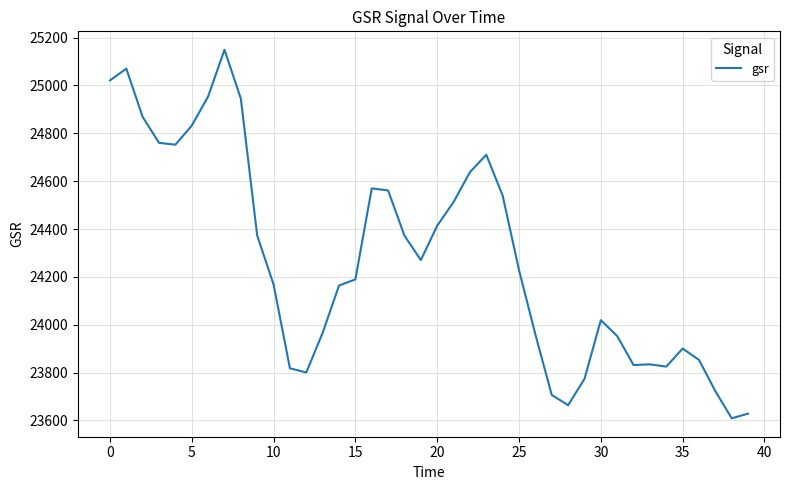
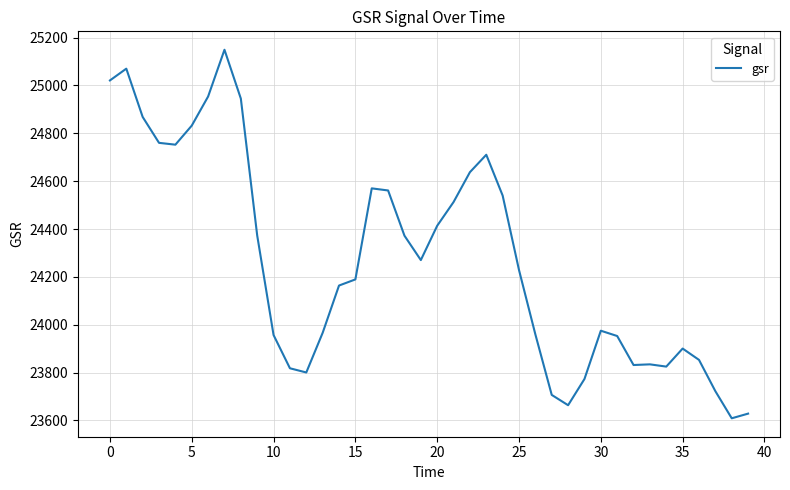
  {
    "0": 25020,
    "5": 24830,
-   "10": 24170,
+   "10": 23960,
    "15": 24190,
    "20": 24410,
    "25": 24230,
-   "30": 24020,
+   "30": 23980,
    "35": 23900
  }
